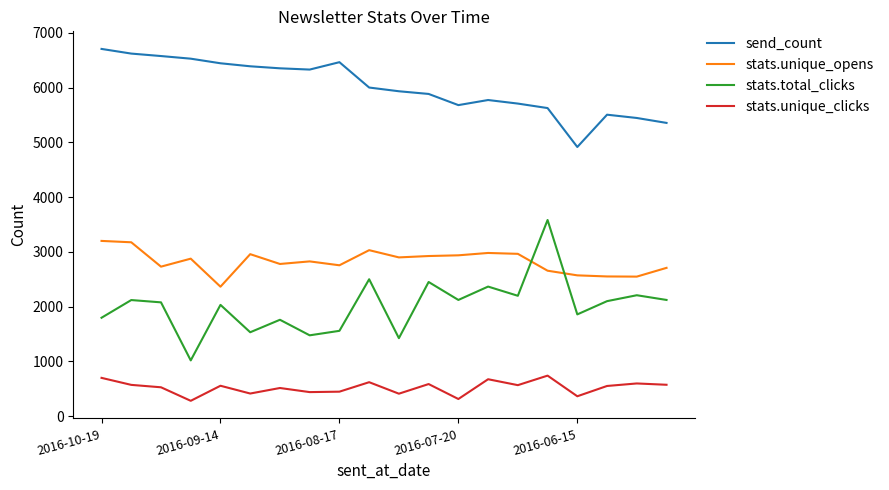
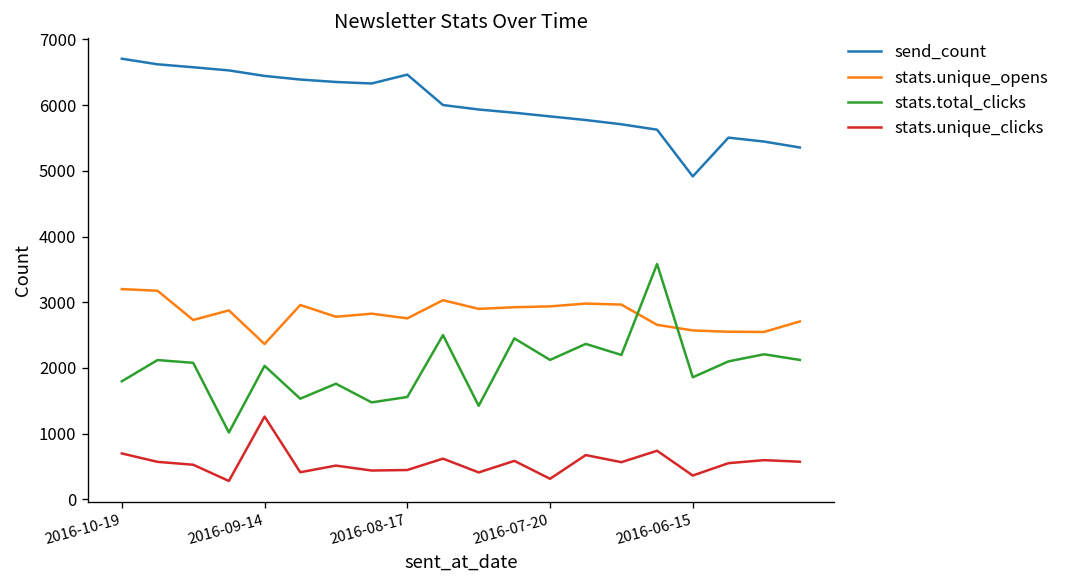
  {
    "send_count": {
      "2016-10-19": 6700,
      "2016-09-14": 6400,
      "2016-08-17": 6500,
-     "2016-07-20": 5700,
+     "2016-07-20": 5800,
      "2016-06-15": 4900
    },
    "stats.unique_opens": {
      "2016-10-19": 3200,
      "2016-09-14": 2400,
      "2016-08-17": 2800,
      "2016-07-20": 2900,
      "2016-06-15": 2600
    },
    "stats.total_clicks": {
      "2016-10-19": 1800,
      "2016-09-14": 2000,
      "2016-08-17": 1600,
      "2016-07-20": 2100,
      "2016-06-15": 1900
    },
    "stats.unique_clicks": {
      "2016-10-19": 700,
-     "2016-09-14": 600,
+     "2016-09-14": 1300,
      "2016-08-17": 400,
      "2016-07-20": 300,
      "2016-06-15": 400
    }
  }
